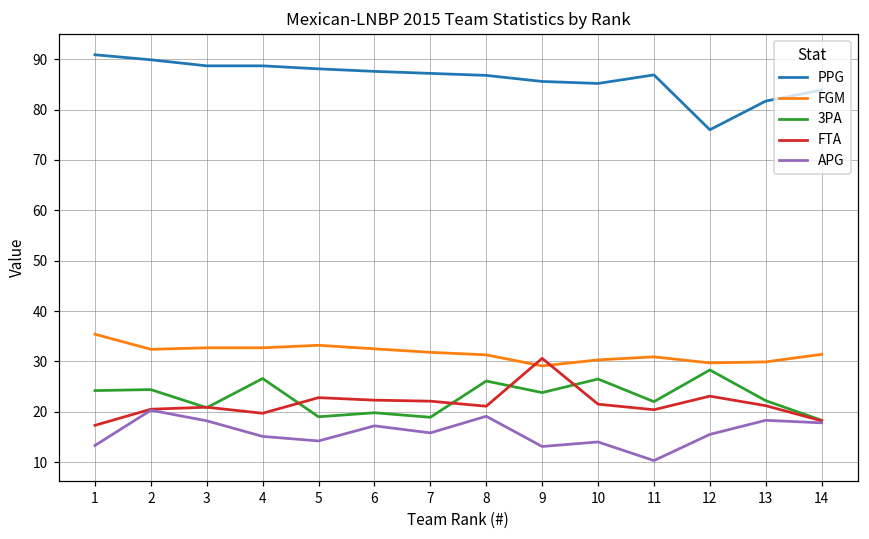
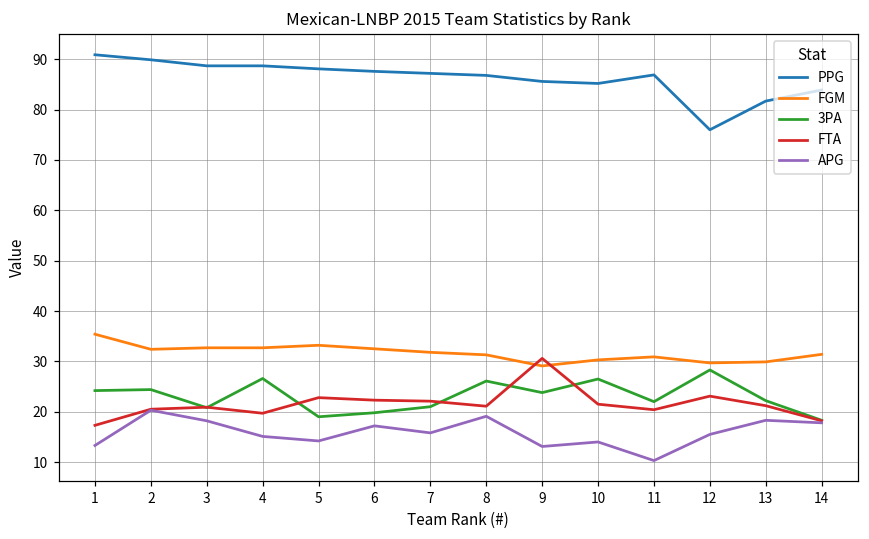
  {
    "PPG": {
      "1": 91,
      "2": 90,
      "3": 89,
      "4": 89,
      "5": 88,
      "6": 88,
      "7": 87,
      "8": 87,
      "9": 86,
      "10": 85,
      "11": 87,
      "12": 76,
      "13": 82
    },
    "FGM": {
      "1": 35,
      "2": 32,
      "3": 33,
      "4": 33,
      "5": 33,
      "6": 33,
      "7": 32,
      "8": 31,
      "9": 29,
      "10": 30,
      "11": 31,
      "12": 30,
      "13": 30,
      "14": 31
    },
    "3PA": {
      "1": 24,
      "2": 24,
      "4": 27,
      "5": 19,
      "6": 20,
-     "7": 19,
+     "7": 21,
      "8": 26,
      "9": 24,
      "10": 27,
      "11": 22,
      "12": 28,
      "13": 22
    },
    "FTA": {
      "1": 17,
      "4": 20,
      "5": 23,
      "6": 22,
      "7": 22,
      "8": 21,
      "9": 31,
      "10": 22,
      "11": 20,
      "12": 23,
      "13": 21
    },
    "APG": {
      "1": 13,
      "3": 18,
      "4": 15,
      "5": 14,
      "6": 17,
      "7": 16,
      "8": 19,
      "9": 13,
      "10": 14,
      "11": 10,
      "12": 16,
      "13": 18
    }
  }
